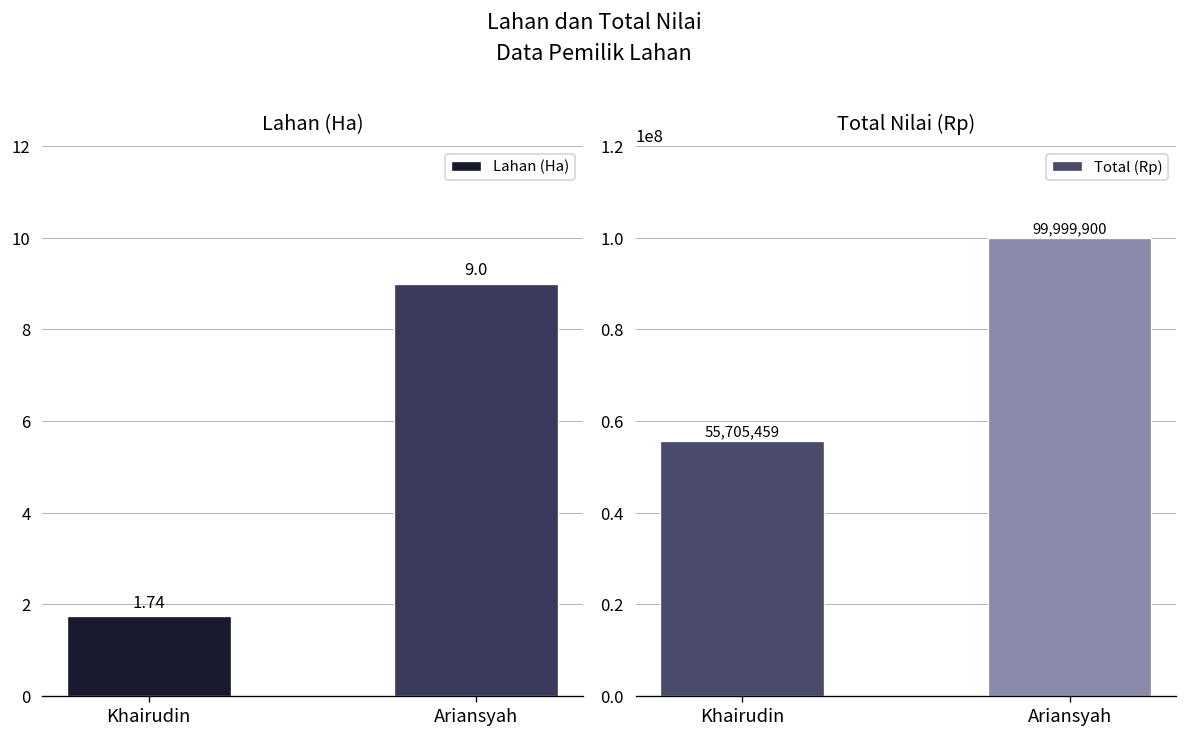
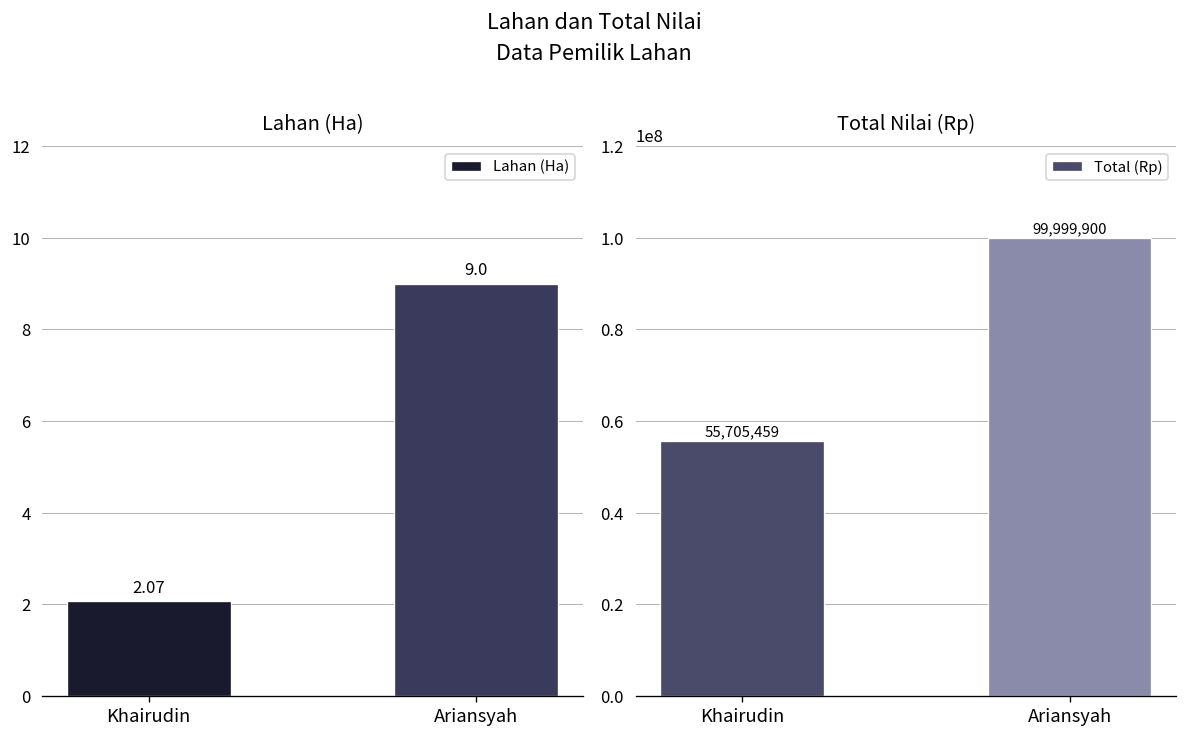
  {
    "Lahan (Ha)": {
-     "Khairudin": "1.74",
+     "Khairudin": "2.07",
      "Ariansyah": "9.0"
    },
    "Total Nilai (Rp)": {
      "Khairudin": "55,705,459",
      "Ariansyah": "99,999,900"
    }
  }
